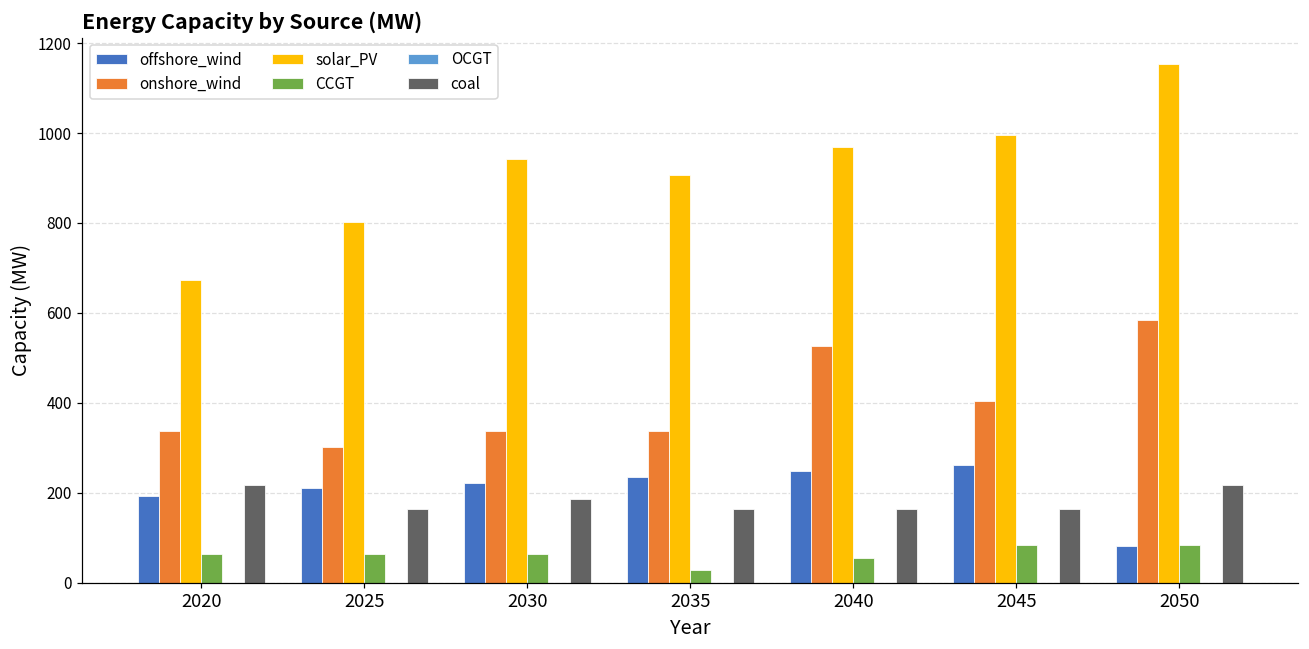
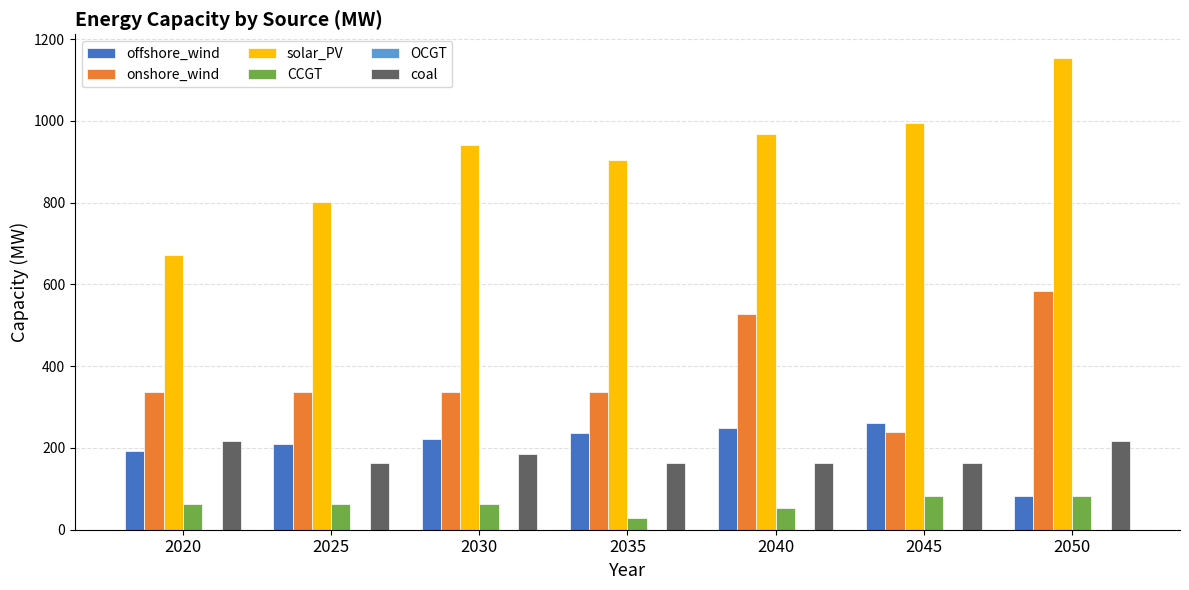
  {
    "onshore_wind": {
      "2020": 340,
-     "2025": 300,
+     "2025": 340,
      "2030": 340,
      "2035": 340,
      "2040": 530,
-     "2045": 400,
+     "2045": 240,
      "2050": 580
    },
    "solar_PV": {
      "2020": 670,
      "2025": 800,
      "2030": 940,
      "2035": 910,
      "2040": 970,
      "2045": 1000,
      "2050": 1150
    },
    "CCGT": {
      "2020": 60,
      "2025": 60,
      "2030": 60,
      "2035": 30,
      "2040": 50,
      "2045": 80,
      "2050": 80
    },
    "coal": {
      "2020": 220,
      "2025": 160,
      "2030": 190,
      "2035": 160,
      "2040": 160,
      "2045": 160,
      "2050": 220
    }
  }
